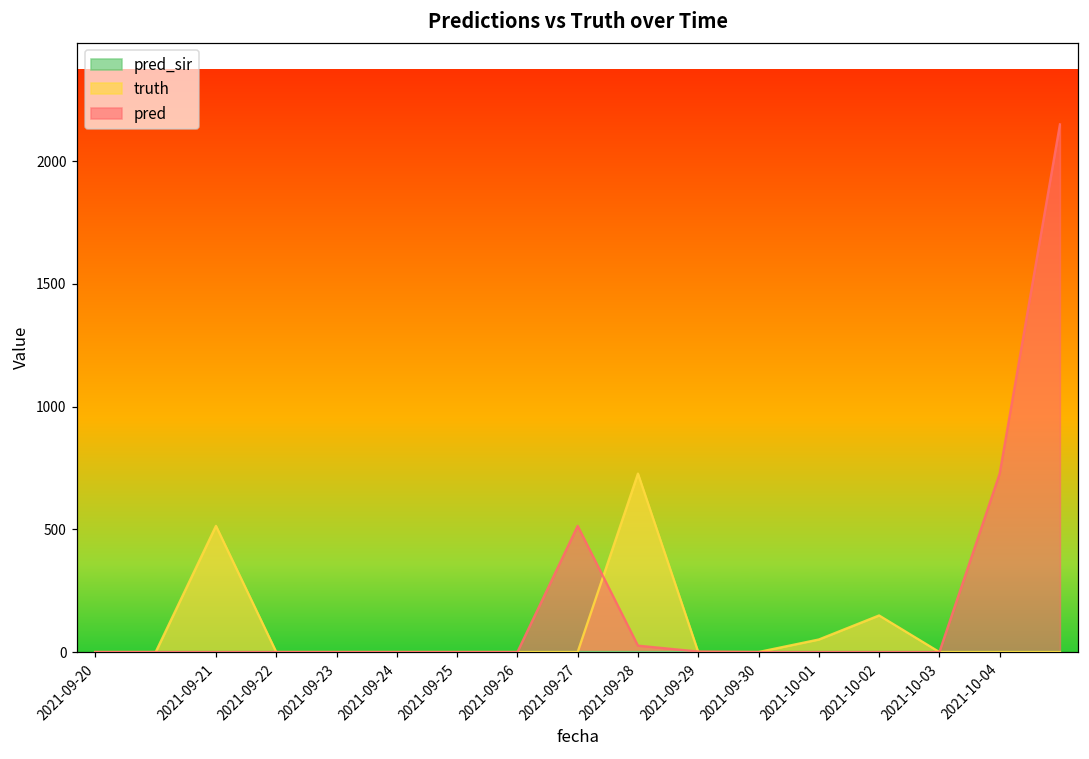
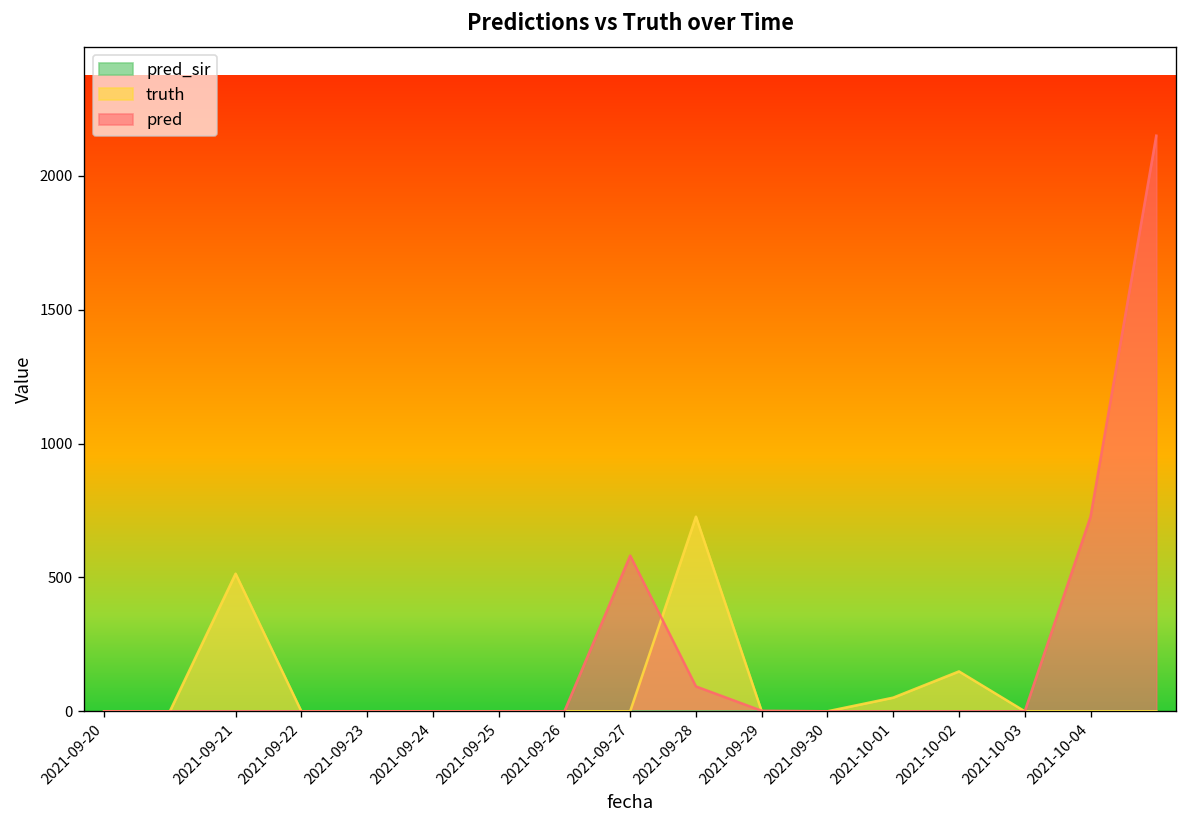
  {
    "pred_sir": {
      "2021-09-28": 0
    },
    "truth": {
      "2021-09-21": 510,
      "2021-09-28": 730,
      "2021-10-01": 50,
      "2021-10-02": 150
    },
    "pred": {
-     "2021-09-27": 510,
-     "2021-09-28": 30
+     "2021-09-27": 580,
+     "2021-09-28": 90
    }
  }
